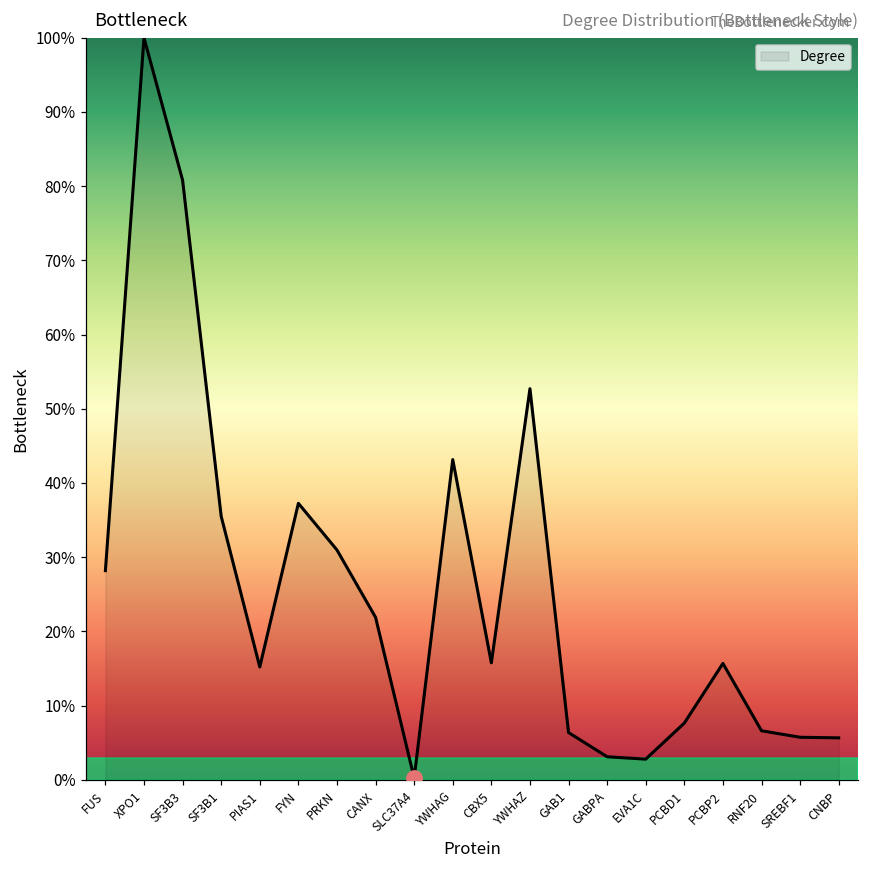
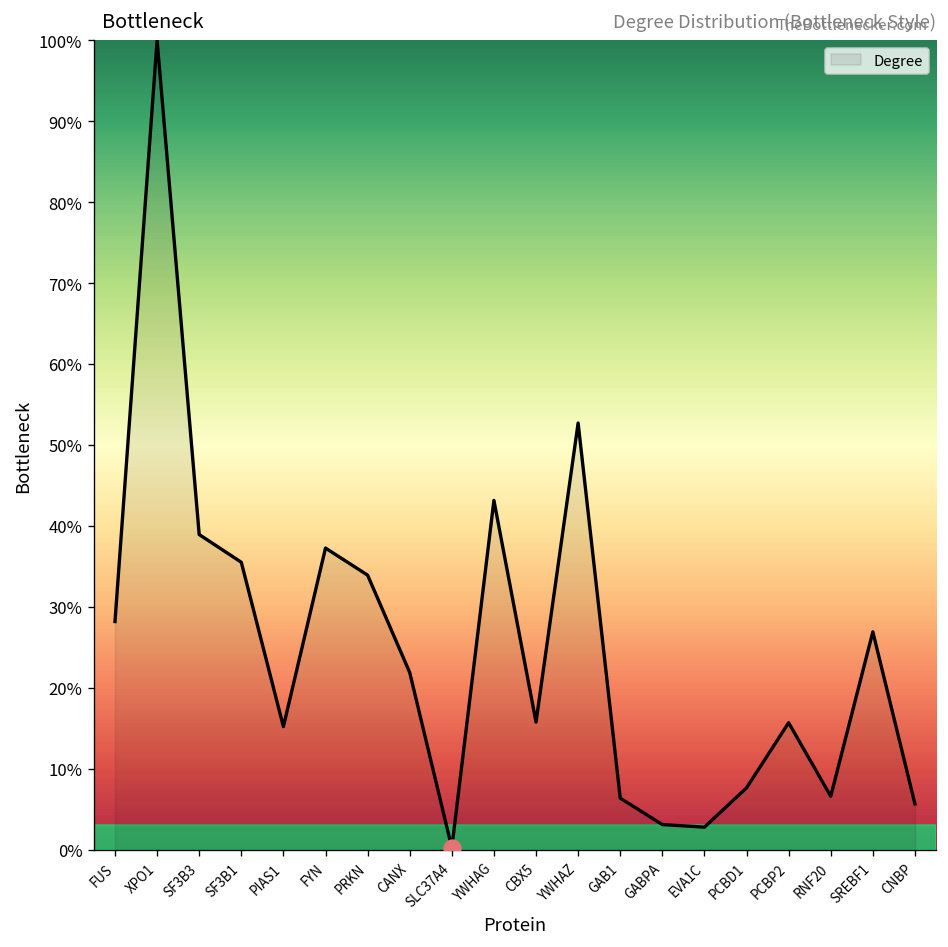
  {
    "Degree": {
      "FUS": "28%",
      "XPO1": "100%",
-     "SF3B3": "81%",
+     "SF3B3": "39%",
      "SF3B1": "36%",
      "PIAS1": "15%",
      "FYN": "37%",
-     "PRKN": "31%",
+     "PRKN": "34%",
      "CANX": "22%",
      "YWHAG": "43%",
      "CBX5": "16%",
      "YWHAZ": "53%",
      "GAB1": "6%",
      "GABPA": "3%",
      "PCBD1": "8%",
      "PCBP2": "16%",
      "RNF20": "7%",
-     "SREBF1": "6%",
+     "SREBF1": "27%",
      "CNBP": "6%"
    }
  }
